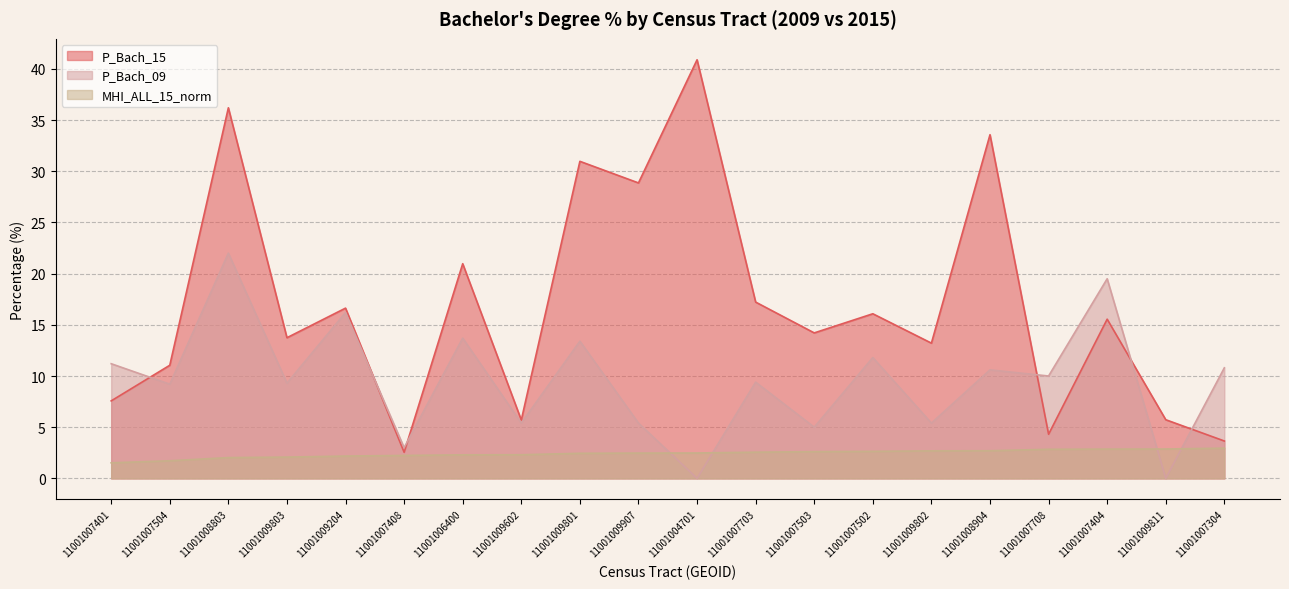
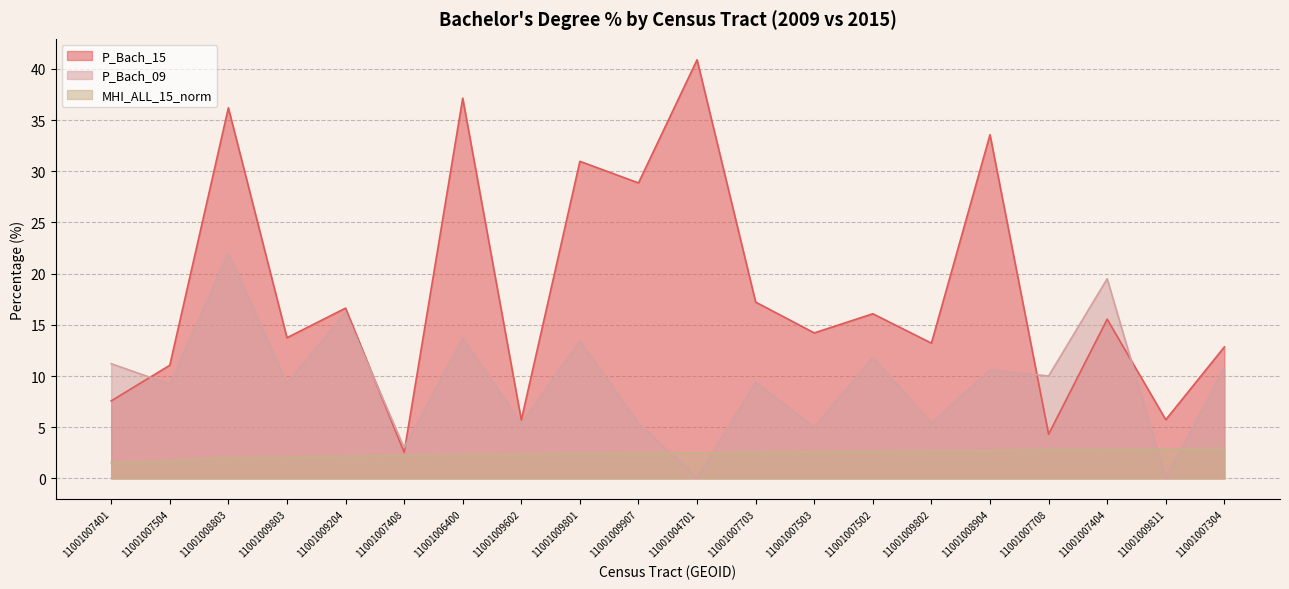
  {
    "P_Bach_15": {
      "11001007401": 7.6,
      "11001007504": 11.1,
      "11001008803": 36.2,
      "11001009803": 13.7,
      "11001009204": 16.6,
      "11001007408": 2.6,
-     "11001006400": 21.0,
+     "11001006400": 37.1,
      "11001009602": 5.7,
      "11001009801": 31.0,
      "11001009907": 28.9,
      "11001004701": 40.9,
      "11001007703": 17.2,
      "11001007503": 14.2,
      "11001007502": 16.1,
      "11001009802": 13.2,
      "11001008904": 33.6,
      "11001007708": 4.3,
      "11001007404": 15.6,
      "11001009811": 5.7,
-     "11001007304": 3.7
+     "11001007304": 12.8
    }
  }
